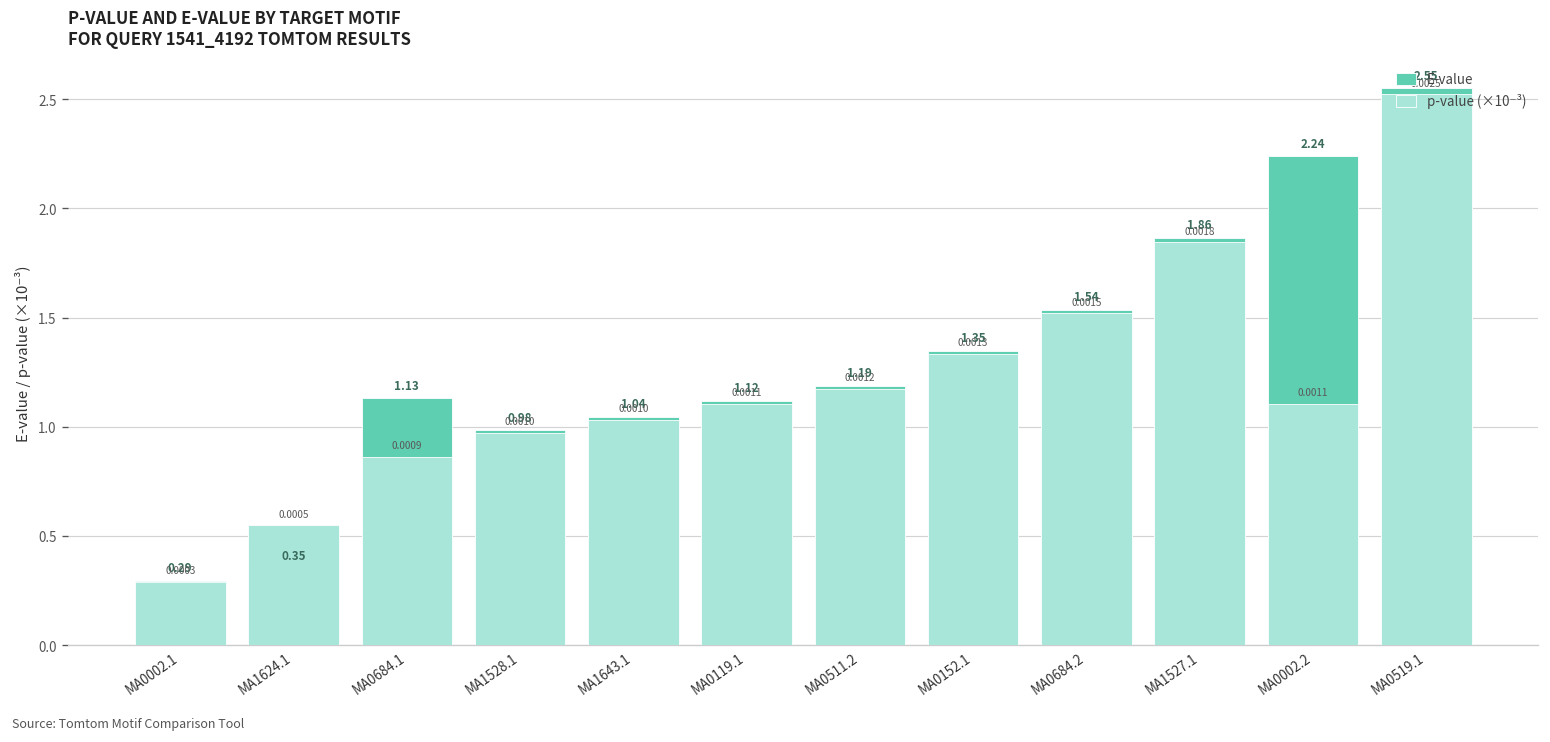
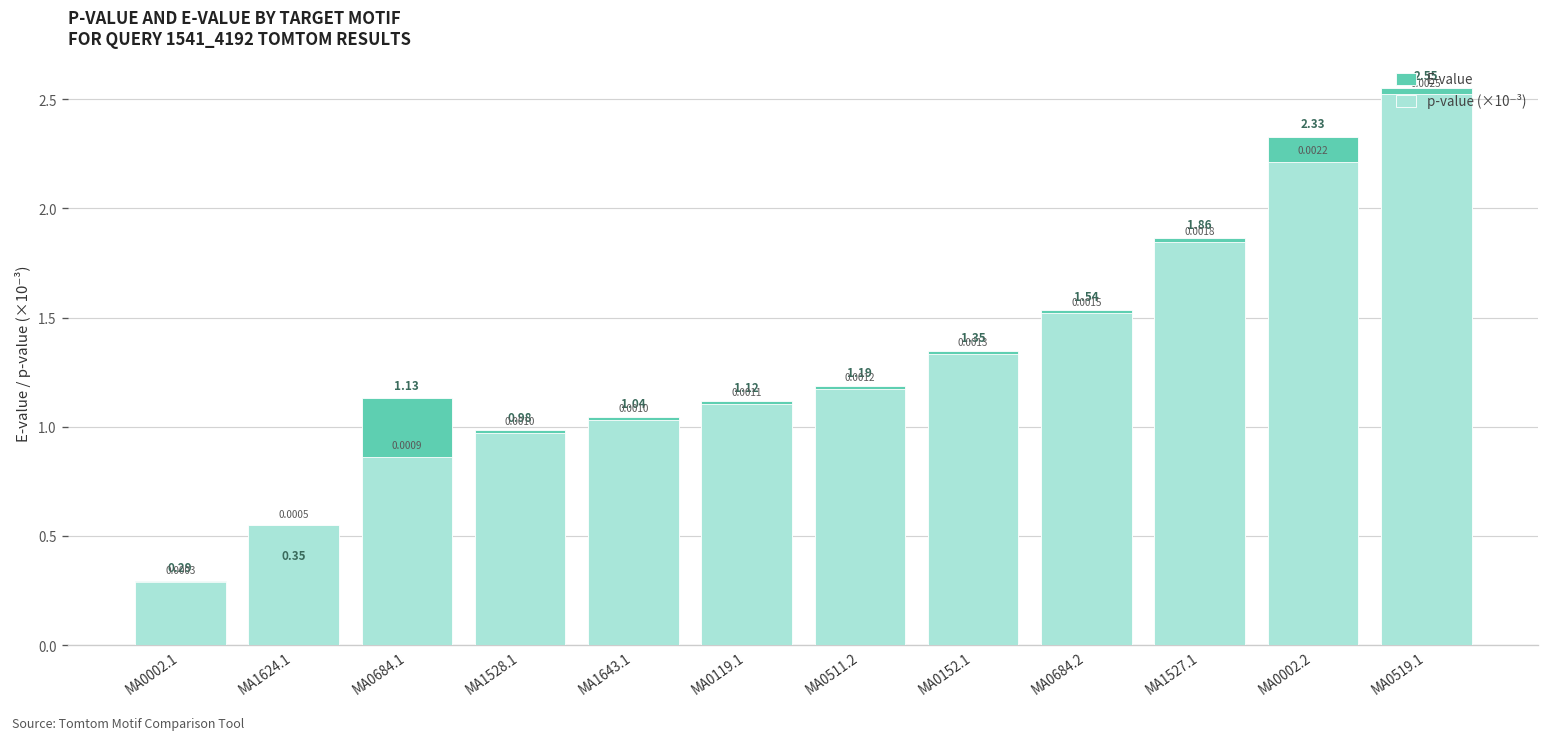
  {
    "E-value": {
      "MA0684.1": 1.13,
-     "MA0002.2": 2.24
+     "MA0002.2": 2.33
    },
    "p-value (×10⁻³)": {
-     "MA0002.2": 0.0011
+     "MA0002.2": 0.0022
    }
  }
